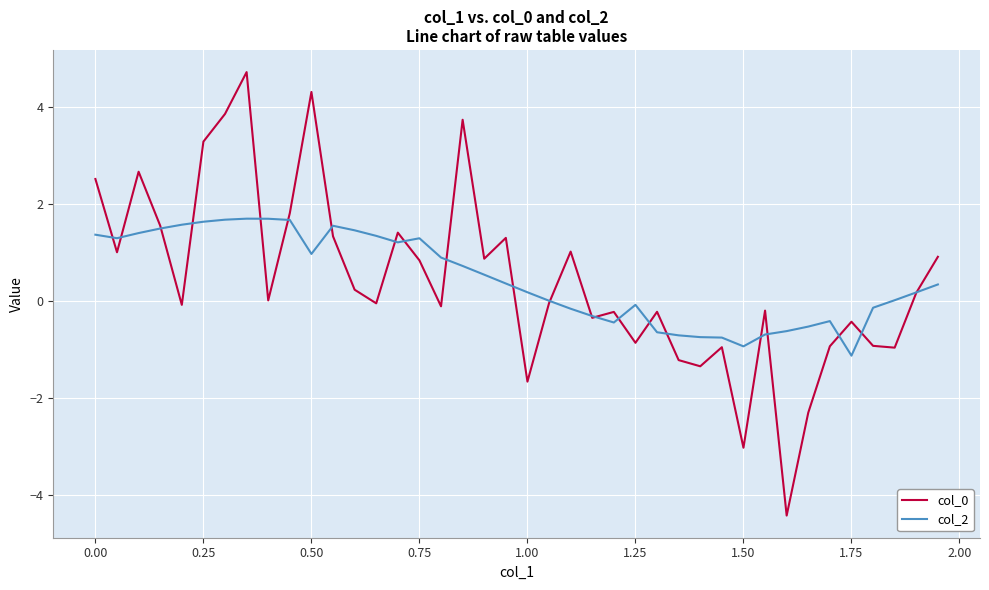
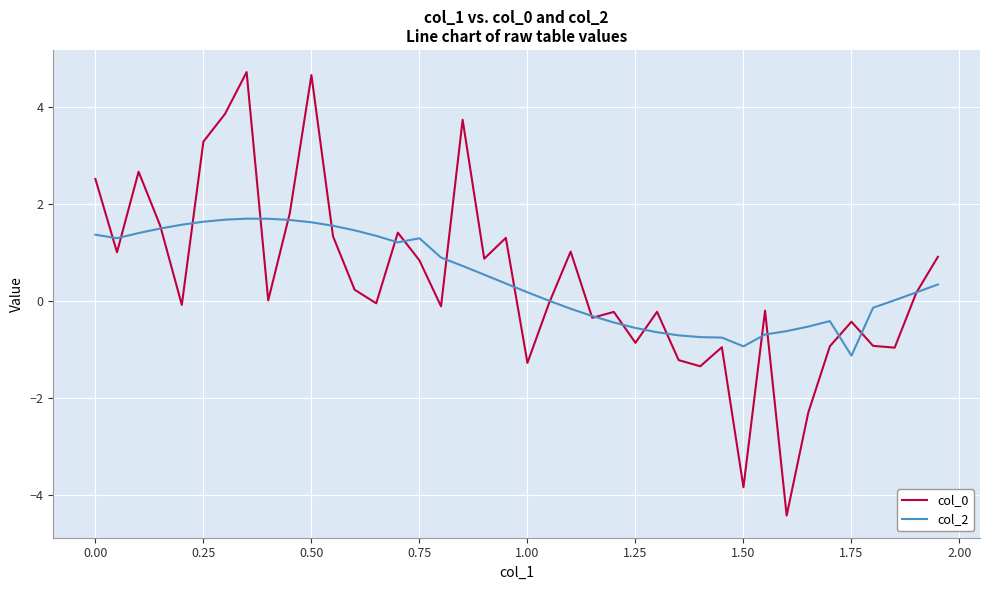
  {
    "col_0": {
      "0.00": 2.5,
      "0.25": 3.3,
-     "0.50": 4.3,
+     "0.50": 4.7,
      "0.75": 0.8,
-     "1.00": -1.7,
+     "1.00": -1.3,
      "1.25": -0.9,
-     "1.50": -3.0,
+     "1.50": -3.8,
      "1.75": -0.4
    },
    "col_2": {
      "0.00": 1.4,
      "0.25": 1.6,
-     "0.50": 1.0,
+     "0.50": 1.6,
      "0.75": 1.3,
      "1.00": 0.2,
-     "1.25": -0.1,
+     "1.25": -0.6,
      "1.50": -0.9,
      "1.75": -1.1
    }
  }
